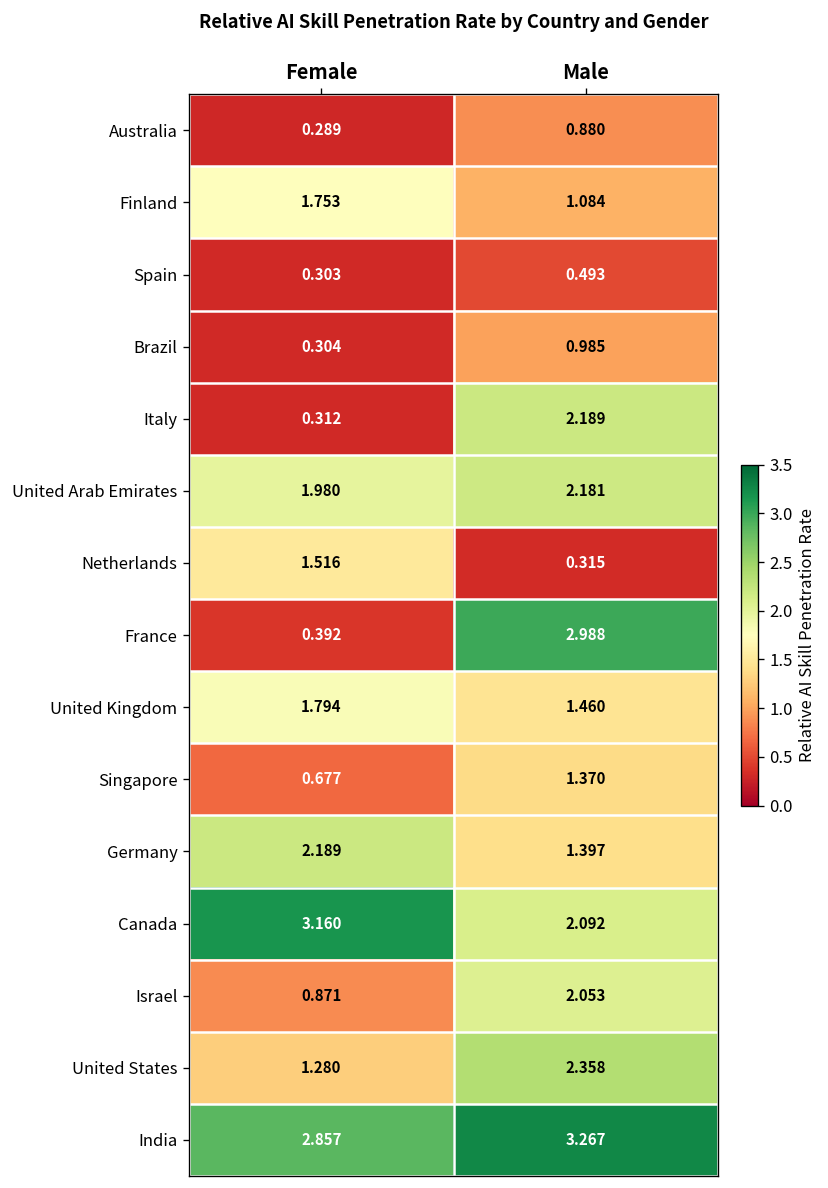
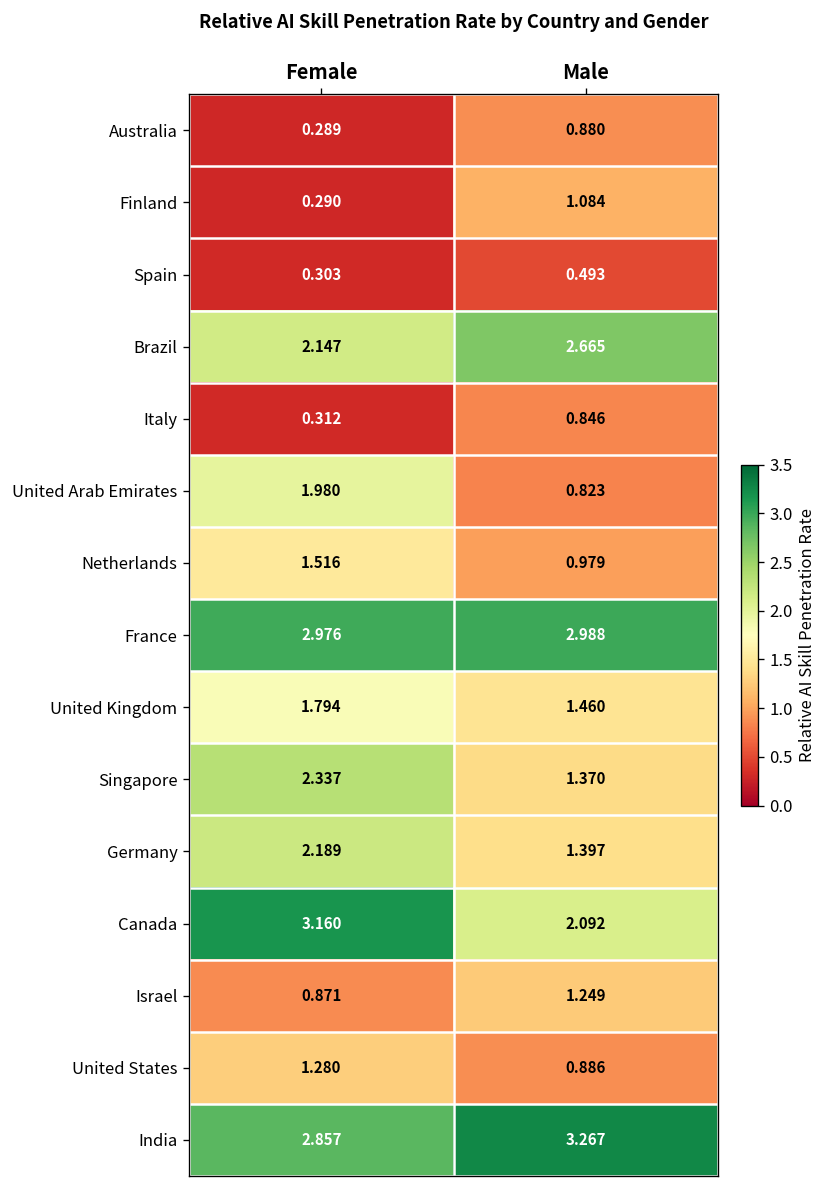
  {
    "Australia": {
      "Female": 0.289,
      "Male": 0.880
    },
    "Finland": {
-     "Female": 1.753,
+     "Female": 0.290,
      "Male": 1.084
    },
    "Spain": {
      "Female": 0.303,
      "Male": 0.493
    },
    "Brazil": {
-     "Female": 0.304,
-     "Male": 0.985
+     "Female": 2.147,
+     "Male": 2.665
    },
    "Italy": {
      "Female": 0.312,
-     "Male": 2.189
+     "Male": 0.846
    },
    "United Arab Emirates": {
      "Female": 1.980,
-     "Male": 2.181
+     "Male": 0.823
    },
    "Netherlands": {
      "Female": 1.516,
-     "Male": 0.315
+     "Male": 0.979
    },
    "France": {
-     "Female": 0.392,
+     "Female": 2.976,
      "Male": 2.988
    },
    "United Kingdom": {
      "Female": 1.794,
      "Male": 1.460
    },
    "Singapore": {
-     "Female": 0.677,
+     "Female": 2.337,
      "Male": 1.370
    },
    "Germany": {
      "Female": 2.189,
      "Male": 1.397
    },
    "Canada": {
      "Female": 3.160,
      "Male": 2.092
    },
    "Israel": {
      "Female": 0.871,
-     "Male": 2.053
+     "Male": 1.249
    },
    "United States": {
      "Female": 1.280,
-     "Male": 2.358
+     "Male": 0.886
    },
    "India": {
      "Female": 2.857,
      "Male": 3.267
    }
  }
